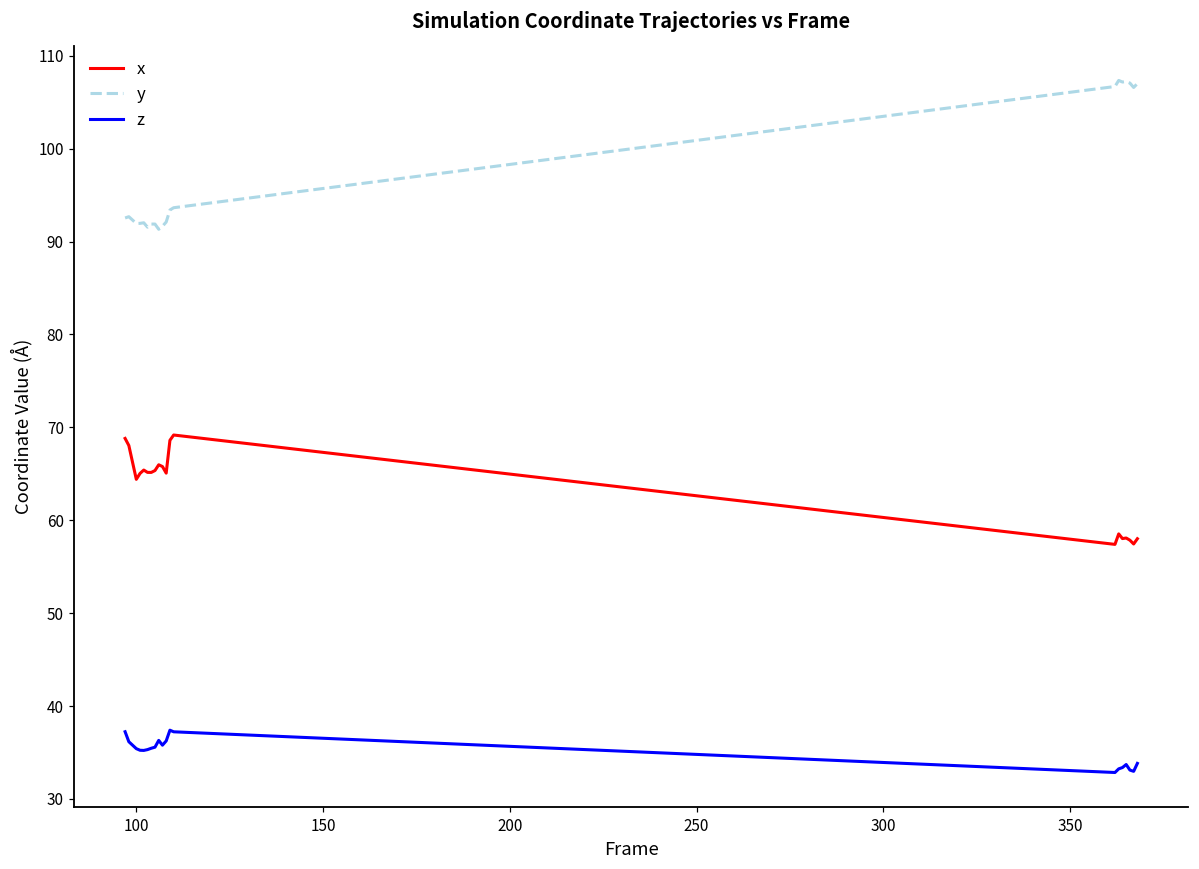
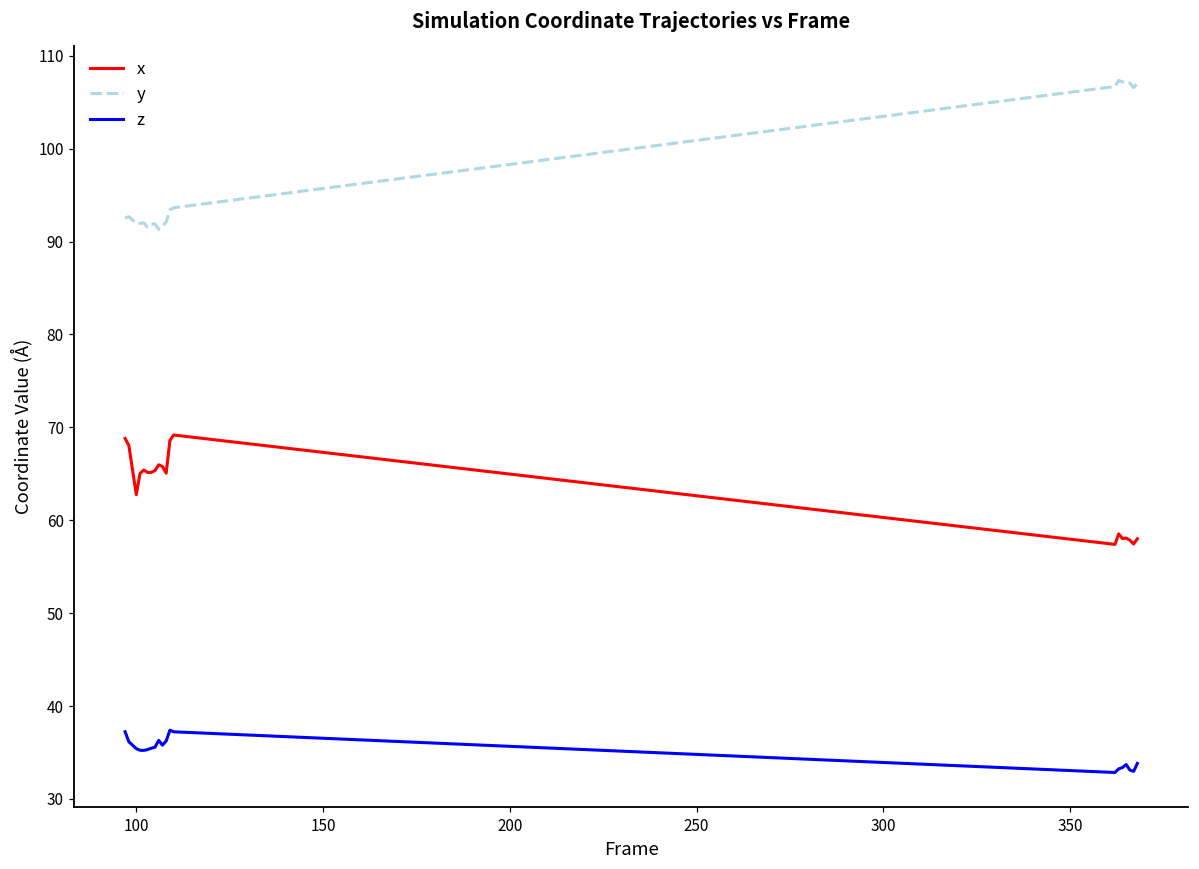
  {
    "x": {
-     "100": 64
+     "100": 63
    },
    "y": {
      "100": 92
    },
    "z": {
      "100": 35
    }
  }
